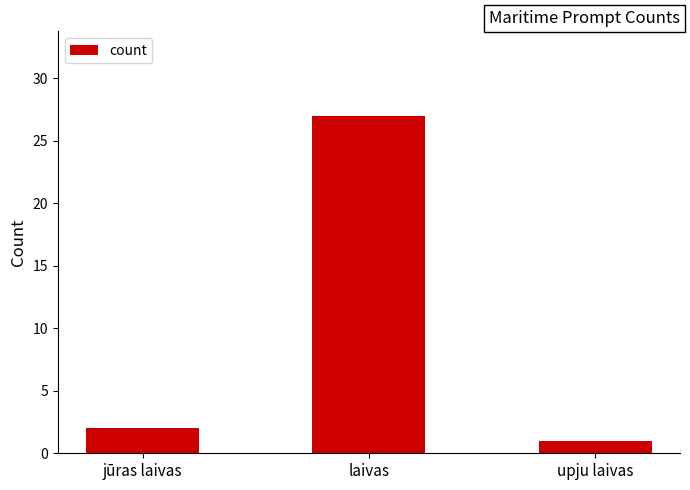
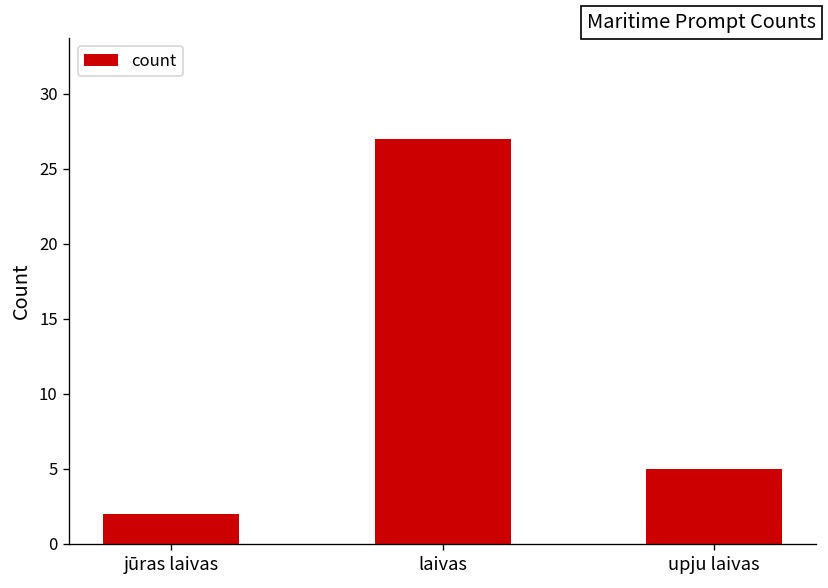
  {
    "jūras laivas": 2,
    "laivas": 27,
-   "upju laivas": 1
+   "upju laivas": 5
  }
